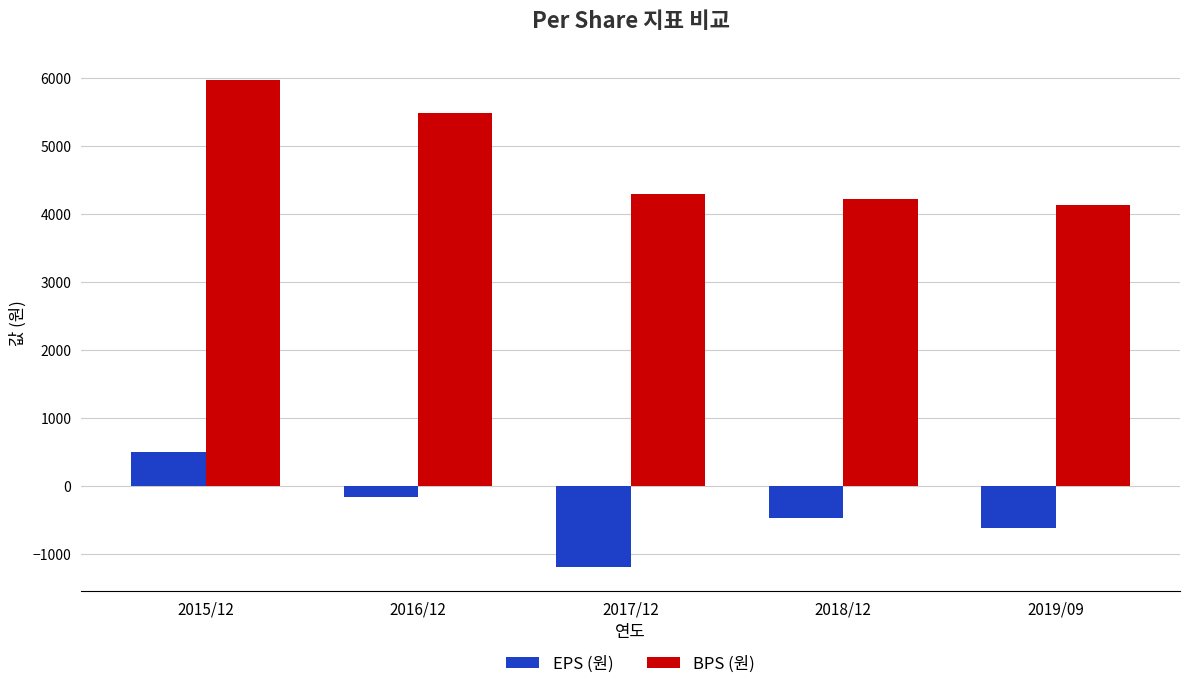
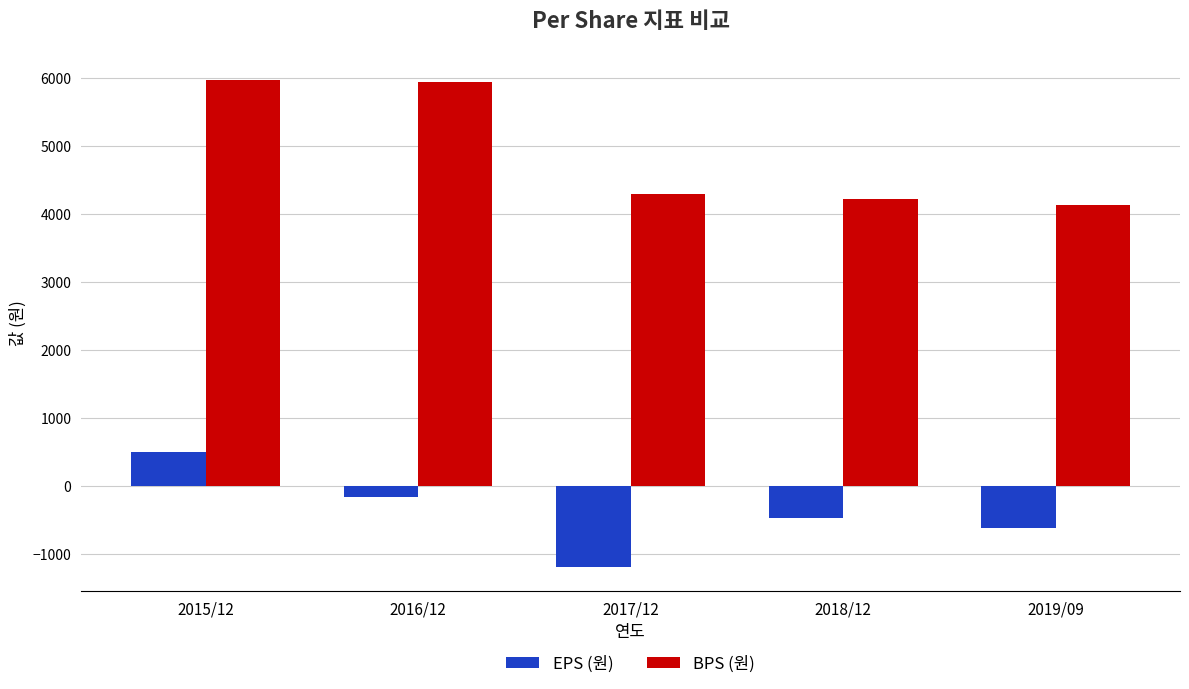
  {
    "EPS (원)": {
      "2015/12": 500,
      "2016/12": -200,
      "2017/12": -1200,
      "2018/12": -500,
      "2019/09": -600
    },
    "BPS (원)": {
      "2015/12": 6000,
-     "2016/12": 5500,
+     "2016/12": 5900,
      "2017/12": 4300,
      "2018/12": 4200,
      "2019/09": 4100
    }
  }
